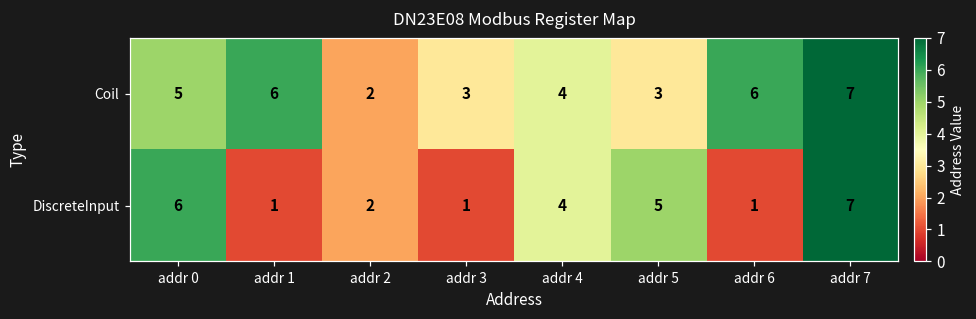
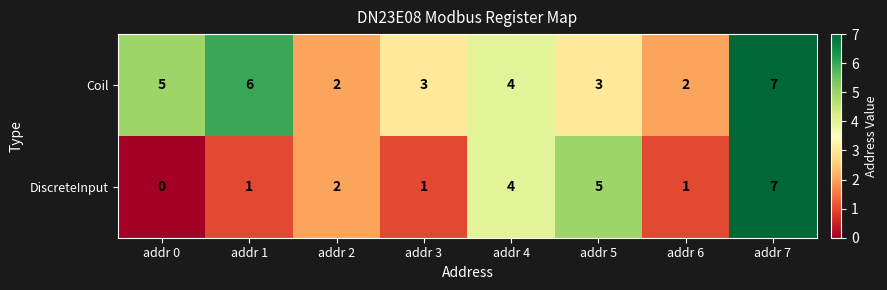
  {
    "Coil": {
      "addr 0": 5,
      "addr 1": 6,
      "addr 2": 2,
      "addr 3": 3,
      "addr 4": 4,
      "addr 5": 3,
-     "addr 6": 6,
+     "addr 6": 2,
      "addr 7": 7
    },
    "DiscreteInput": {
-     "addr 0": 6,
+     "addr 0": 0,
      "addr 1": 1,
      "addr 2": 2,
      "addr 3": 1,
      "addr 4": 4,
      "addr 5": 5,
      "addr 6": 1,
      "addr 7": 7
    }
  }
